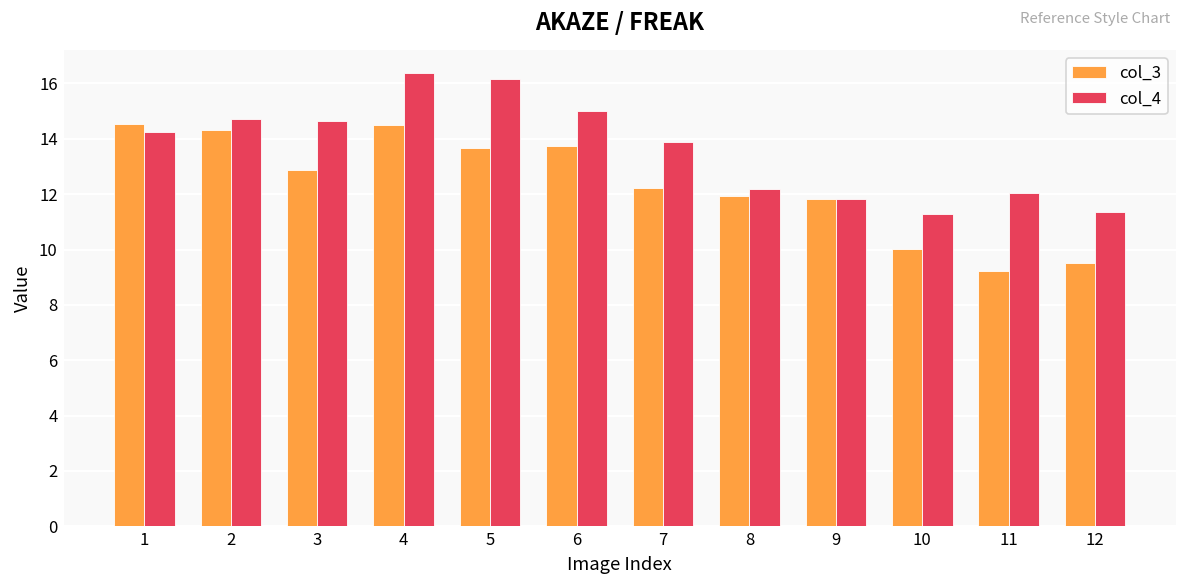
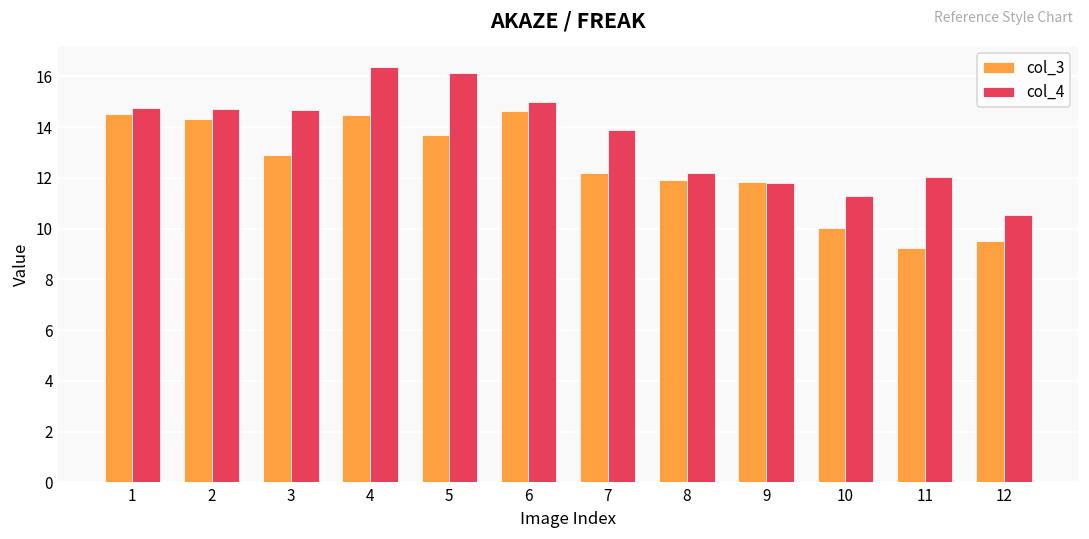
  {
    "col_3": {
      "1": 14.5,
      "2": 14.3,
      "3": 12.9,
      "4": 14.5,
      "5": 13.7,
-     "6": 13.8,
+     "6": 14.7,
      "7": 12.2,
      "8": 11.9,
      "9": 11.8,
      "10": 10.0,
      "11": 9.2,
      "12": 9.5
    },
    "col_4": {
-     "1": 14.2,
+     "1": 14.8,
      "2": 14.7,
      "3": 14.7,
      "4": 16.4,
      "5": 16.2,
      "6": 15.0,
      "7": 13.9,
      "8": 12.2,
      "9": 11.8,
      "10": 11.3,
      "11": 12.0,
-     "12": 11.4
+     "12": 10.6
    }
  }
